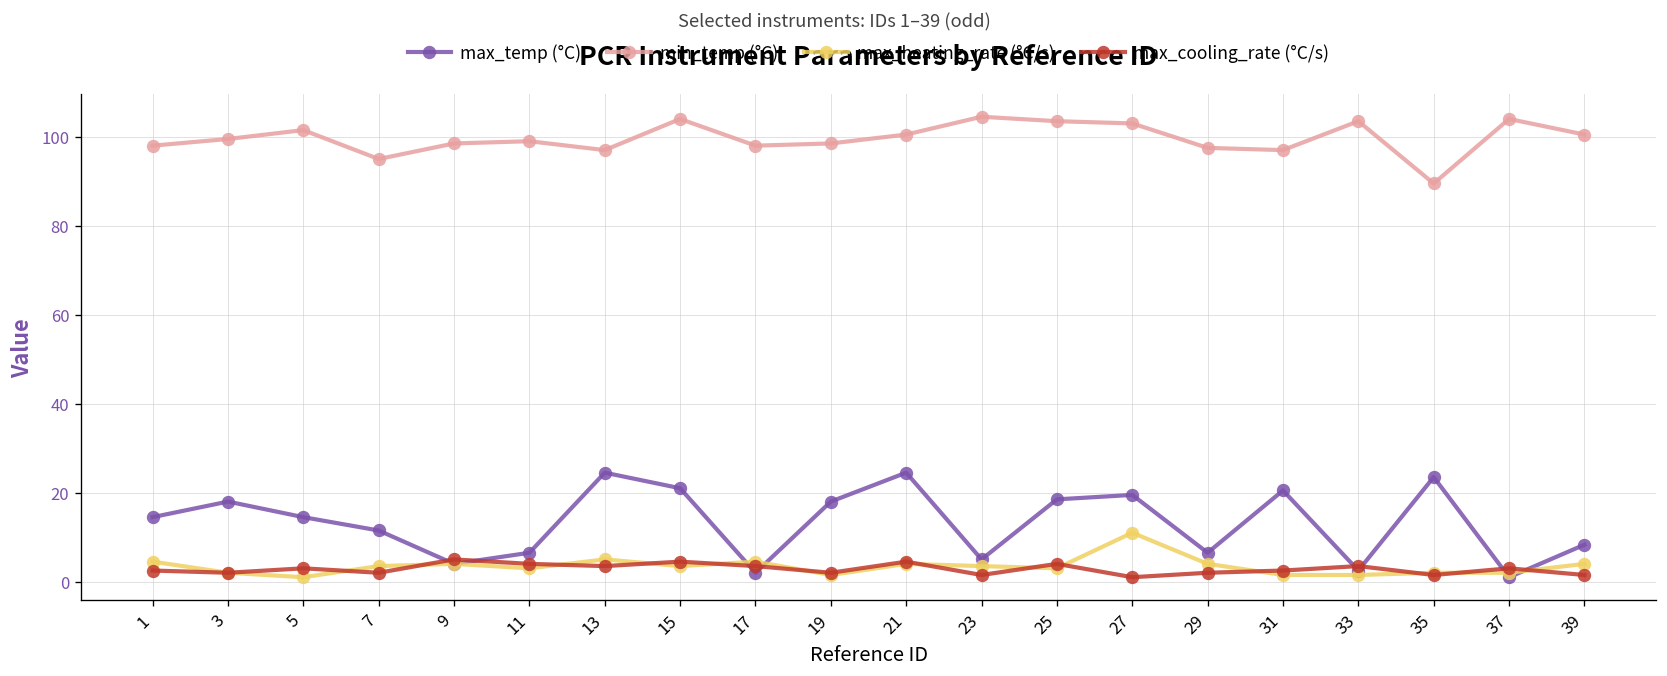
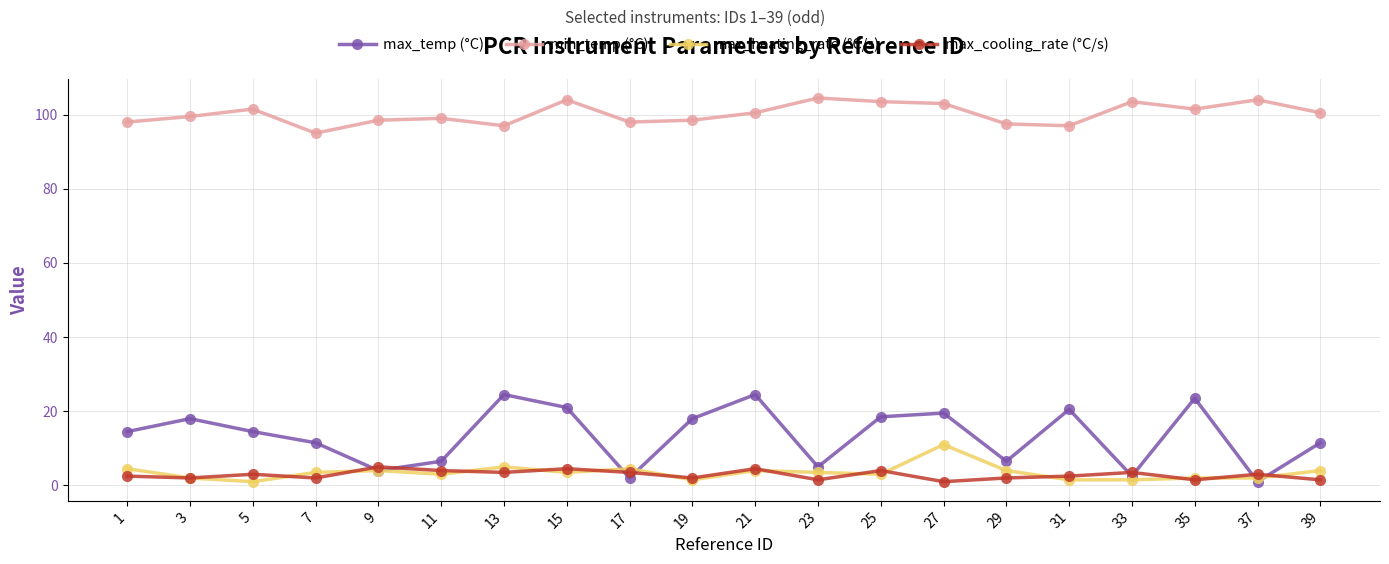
  {
    "max_temp (°C)": {
      "1": 15,
      "3": 18,
      "5": 15,
      "7": 12,
      "11": 7,
      "13": 25,
      "15": 21,
      "17": 2,
      "19": 18,
      "21": 25,
      "23": 5,
      "25": 19,
      "27": 20,
      "29": 7,
      "31": 21,
      "33": 3,
      "35": 24,
      "37": 1,
-     "39": 8
+     "39": 12
    },
    "min_temp (°C)": {
      "1": 98,
      "3": 100,
      "5": 102,
      "7": 95,
      "9": 99,
      "11": 99,
      "13": 97,
      "15": 104,
      "17": 98,
      "19": 99,
      "21": 101,
      "23": 105,
      "25": 104,
      "27": 103,
      "29": 98,
      "31": 97,
      "33": 104,
-     "35": 90,
+     "35": 102,
      "37": 104,
      "39": 101
    },
    "max_heating_rate (°C/s)": {
      "1": 5,
      "5": 1,
      "7": 4,
      "11": 3,
      "13": 5,
      "15": 4,
      "17": 5,
      "23": 4,
      "25": 3,
      "27": 11,
      "29": 4,
      "31": 2,
      "33": 2,
      "37": 2,
      "39": 4
    },
    "max_cooling_rate (°C/s)": {
      "1": 3,
      "5": 3,
      "7": 2,
      "9": 5,
      "11": 4,
      "13": 4,
      "15": 5,
      "17": 4,
      "23": 2,
      "25": 4,
      "27": 1,
      "29": 2,
      "31": 3,
      "33": 4,
      "37": 3,
      "39": 2
    }
  }
